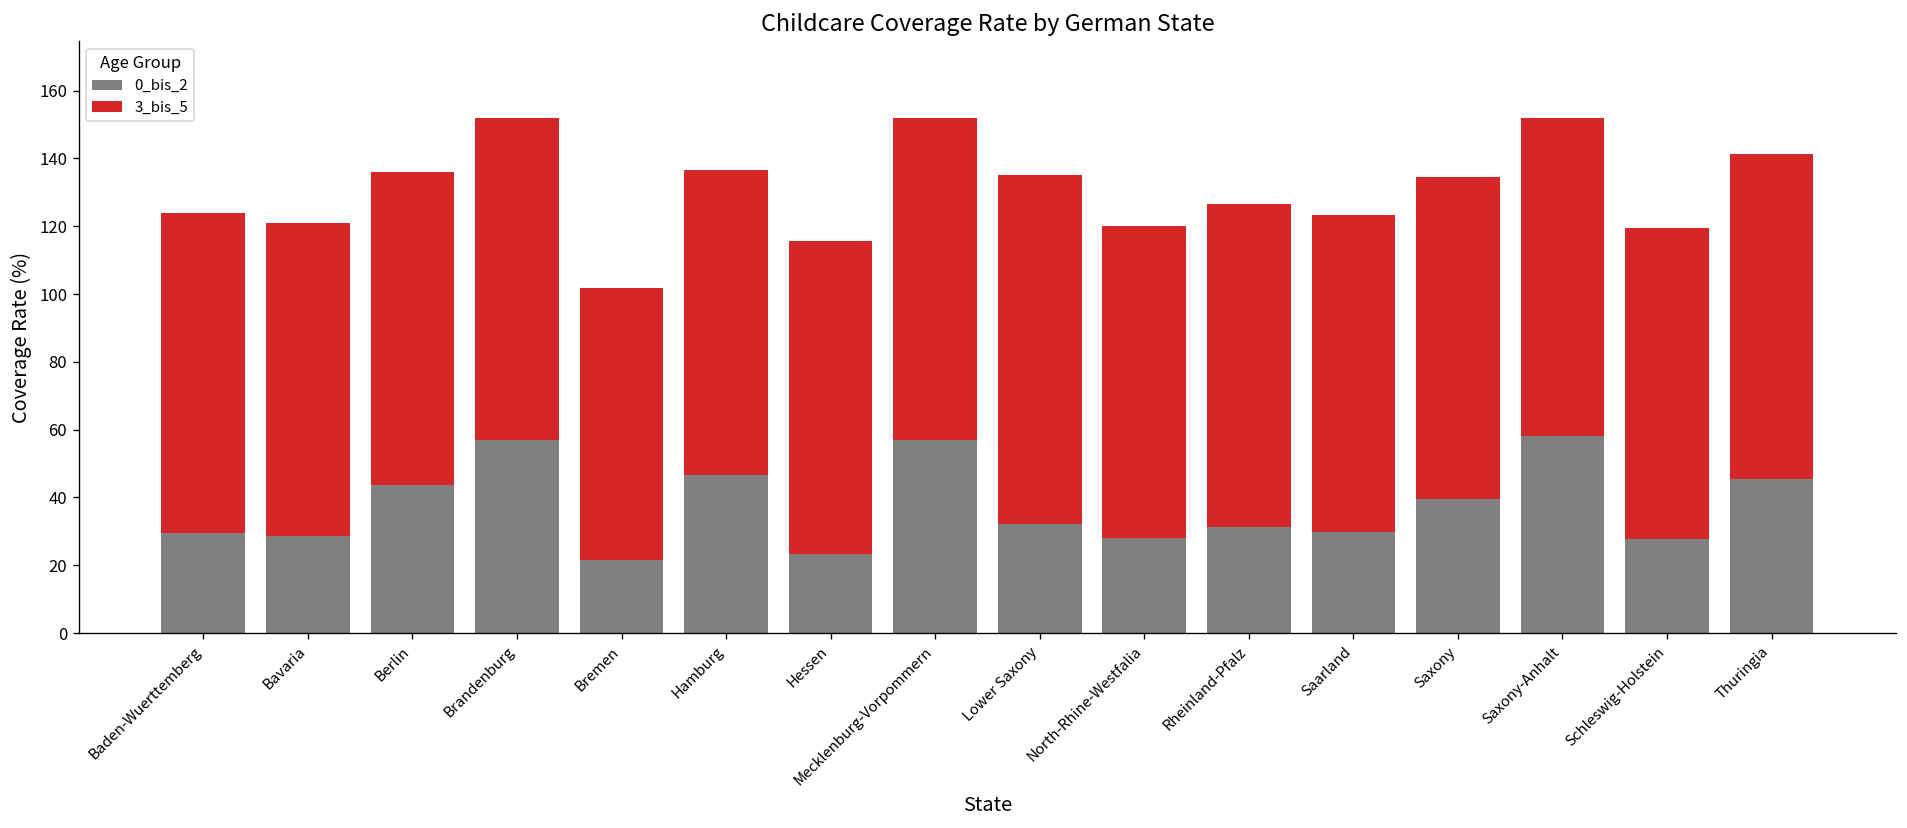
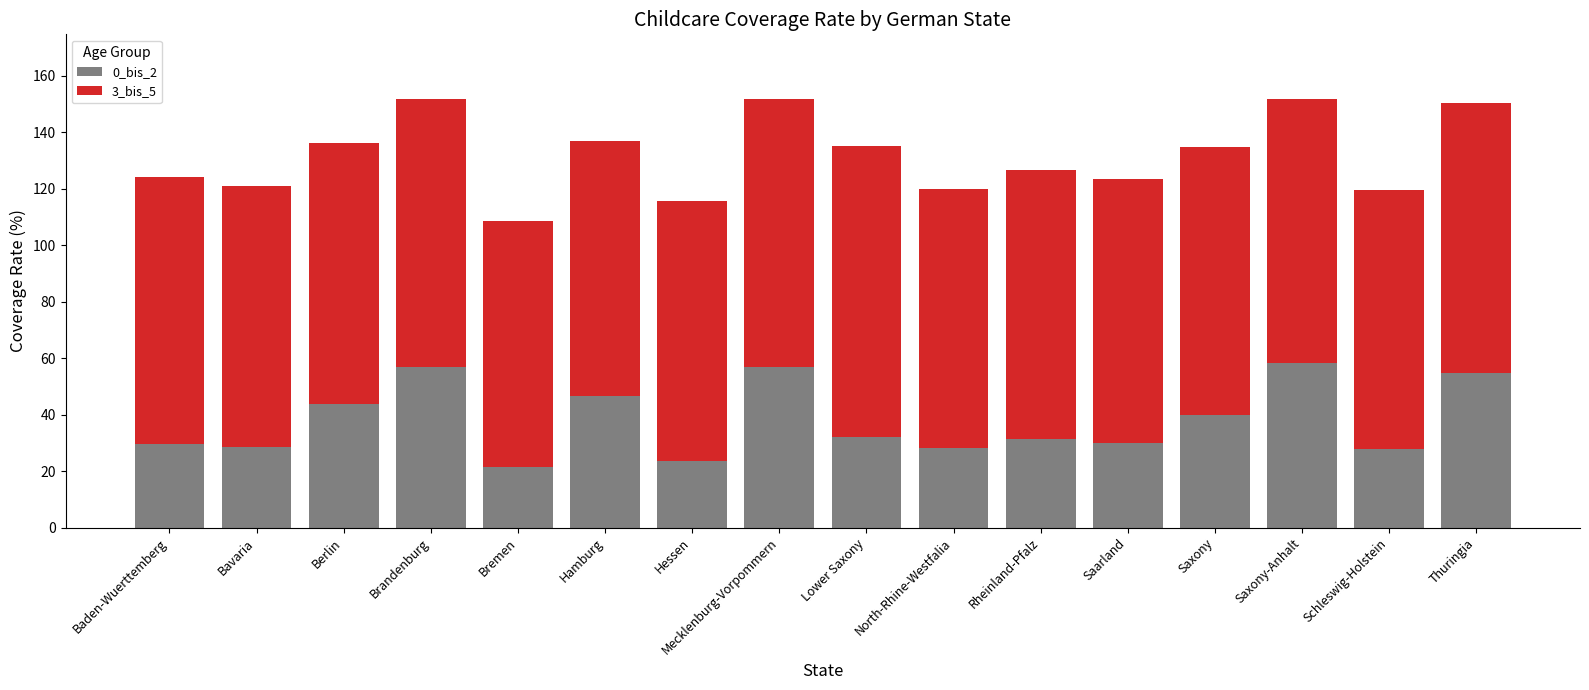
  {
    "0_bis_2": {
      "Baden-Wuerttemberg": 30,
      "Bavaria": 29,
      "Berlin": 44,
      "Brandenburg": 57,
      "Bremen": 22,
      "Hamburg": 47,
      "Hessen": 23,
      "Mecklenburg-Vorpommern": 57,
      "Lower Saxony": 32,
      "North-Rhine-Westfalia": 28,
      "Rheinland-Pfalz": 31,
      "Saarland": 30,
      "Saxony": 40,
      "Saxony-Anhalt": 58,
      "Schleswig-Holstein": 28,
-     "Thuringia": 45
+     "Thuringia": 55
    },
    "3_bis_5": {
      "Baden-Wuerttemberg": 95,
      "Bavaria": 93,
      "Berlin": 92,
      "Brandenburg": 95,
-     "Bremen": 80,
+     "Bremen": 87,
      "Hamburg": 90,
      "Hessen": 92,
      "Mecklenburg-Vorpommern": 95,
      "Lower Saxony": 103,
      "North-Rhine-Westfalia": 92,
      "Rheinland-Pfalz": 95,
      "Saarland": 93,
      "Saxony": 95,
      "Saxony-Anhalt": 94,
      "Schleswig-Holstein": 92,
      "Thuringia": 96
    }
  }
